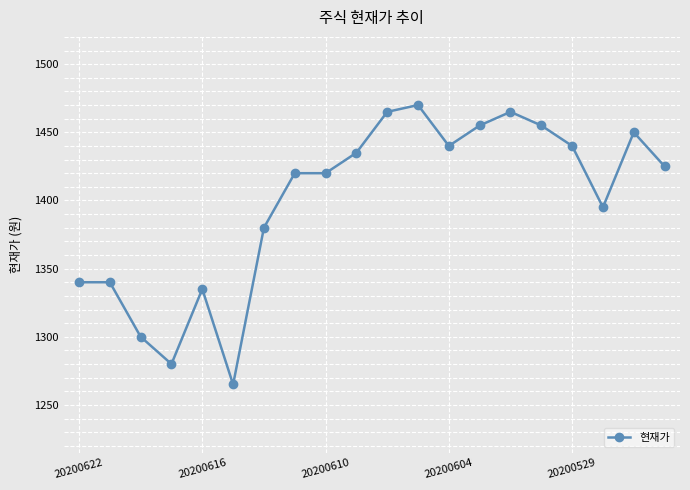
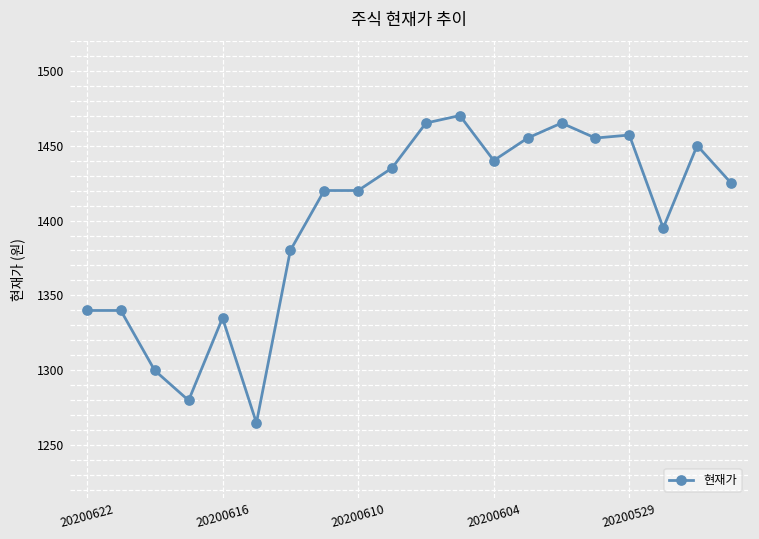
  {
    "20200622": 1340,
    "20200616": 1335,
    "20200610": 1420,
    "20200604": 1440,
-   "20200529": 1440
+   "20200529": 1457
  }
